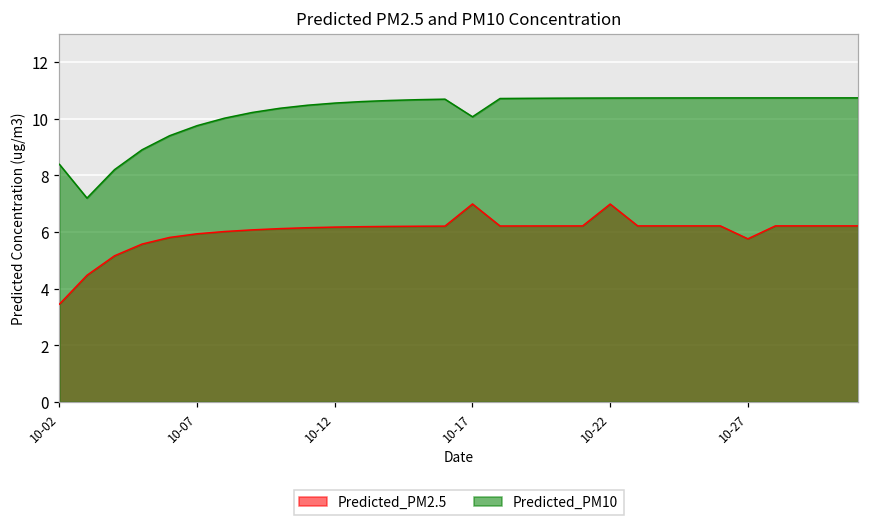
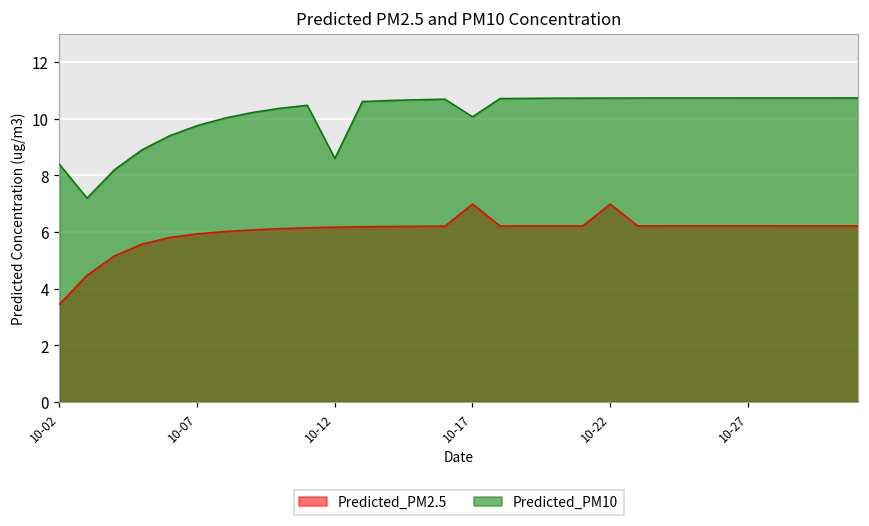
  {
    "Predicted_PM2.5": {
      "10-02": 3.4,
      "10-07": 5.9,
      "10-12": 6.2,
      "10-17": 7.0,
      "10-22": 7.0,
-     "10-27": 5.8
+     "10-27": 6.2
    },
    "Predicted_PM10": {
      "10-02": 8.4,
      "10-07": 9.8,
-     "10-12": 10.5,
+     "10-12": 8.6,
      "10-17": 10.1,
      "10-22": 10.7,
      "10-27": 10.7
    }
  }
